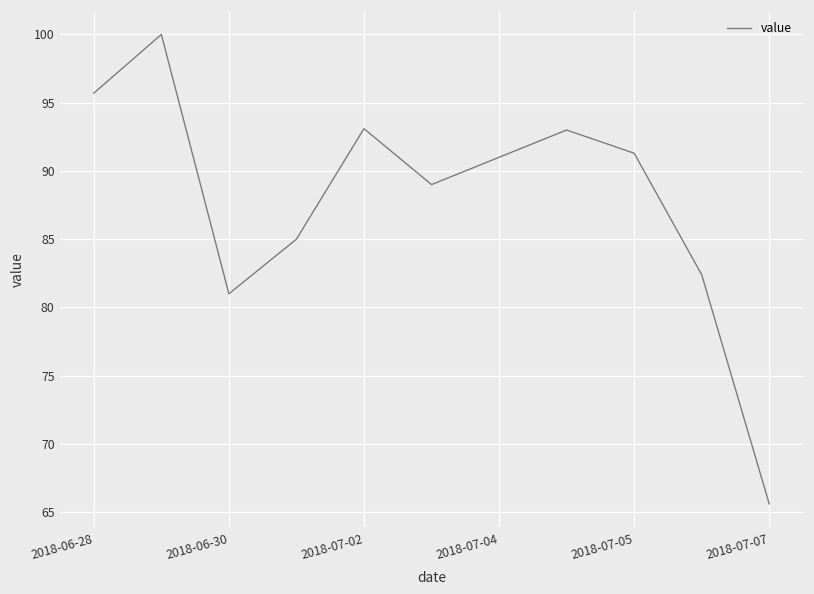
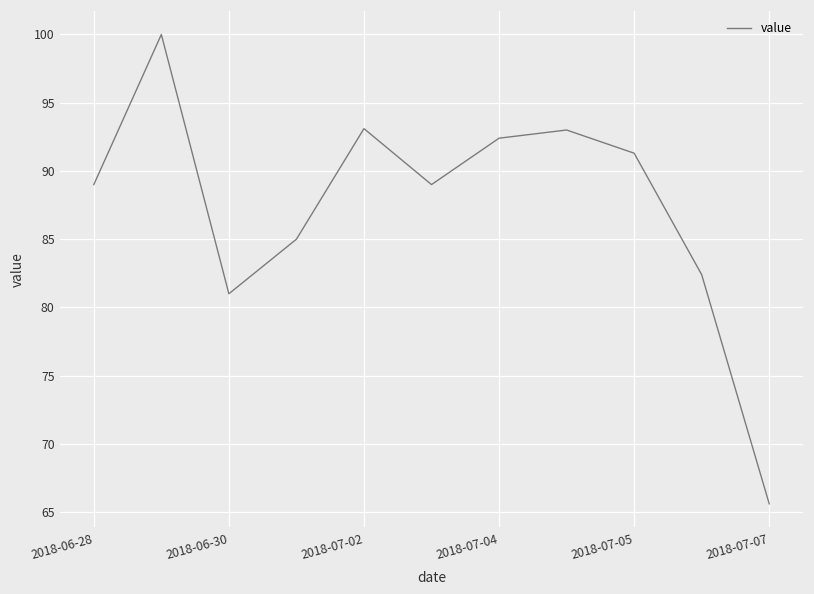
  {
-   "2018-06-28": 95.7,
+   "2018-06-28": 89.0,
    "2018-06-30": 81.0,
    "2018-07-02": 93.1,
-   "2018-07-04": 91.0,
+   "2018-07-04": 92.4,
    "2018-07-07": 65.6
  }
